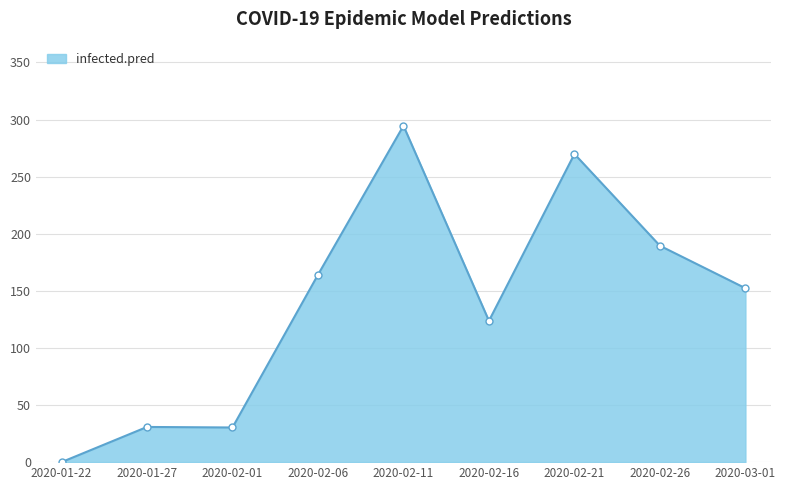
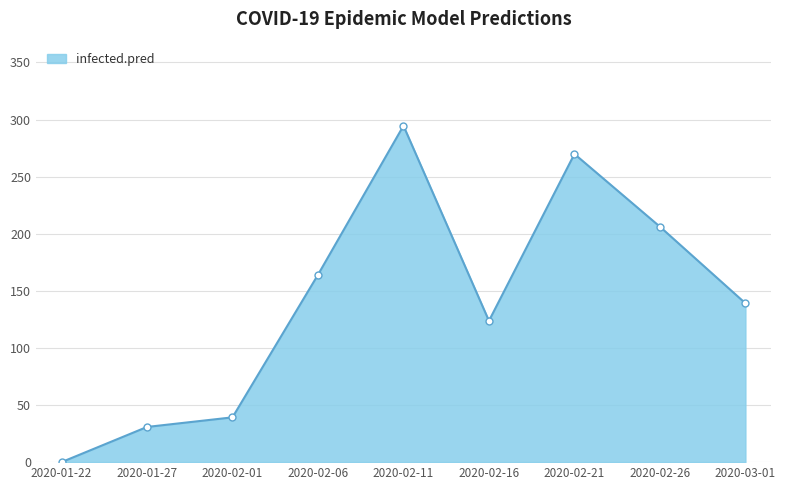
  {
    "2020-01-22": 0,
    "2020-01-27": 31,
-   "2020-02-01": 30,
+   "2020-02-01": 39,
    "2020-02-06": 164,
    "2020-02-11": 295,
    "2020-02-16": 124,
    "2020-02-21": 270,
-   "2020-02-26": 189,
-   "2020-03-01": 152
+   "2020-02-26": 206,
+   "2020-03-01": 139
  }
